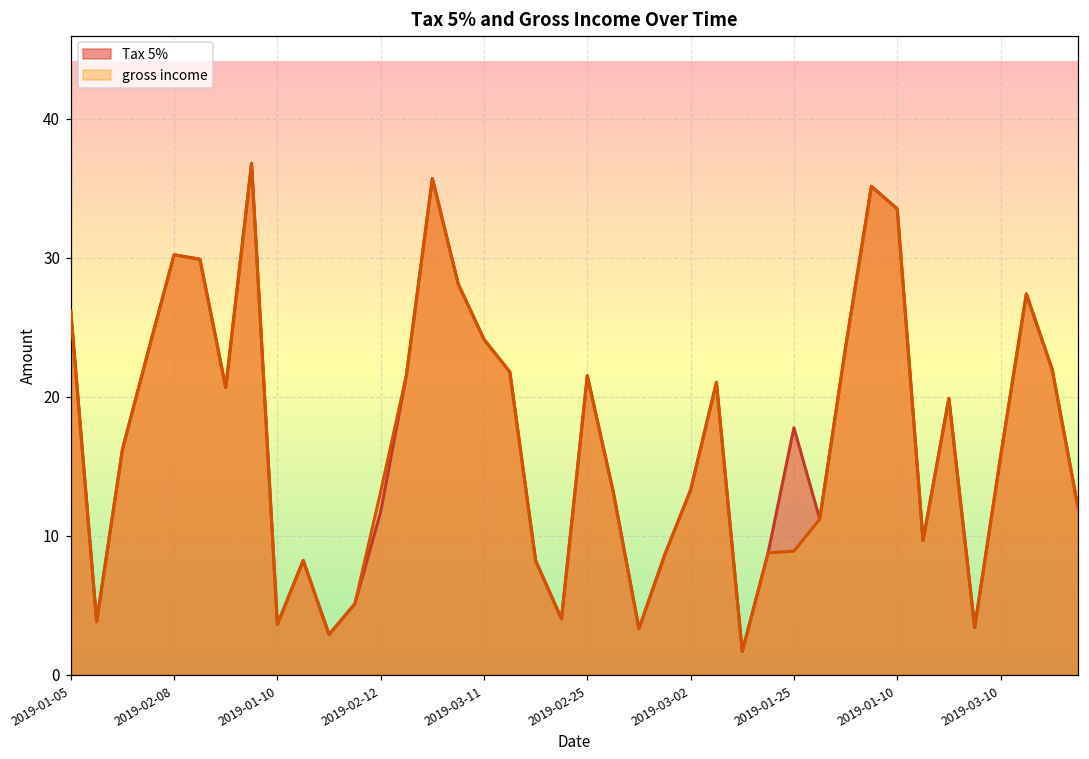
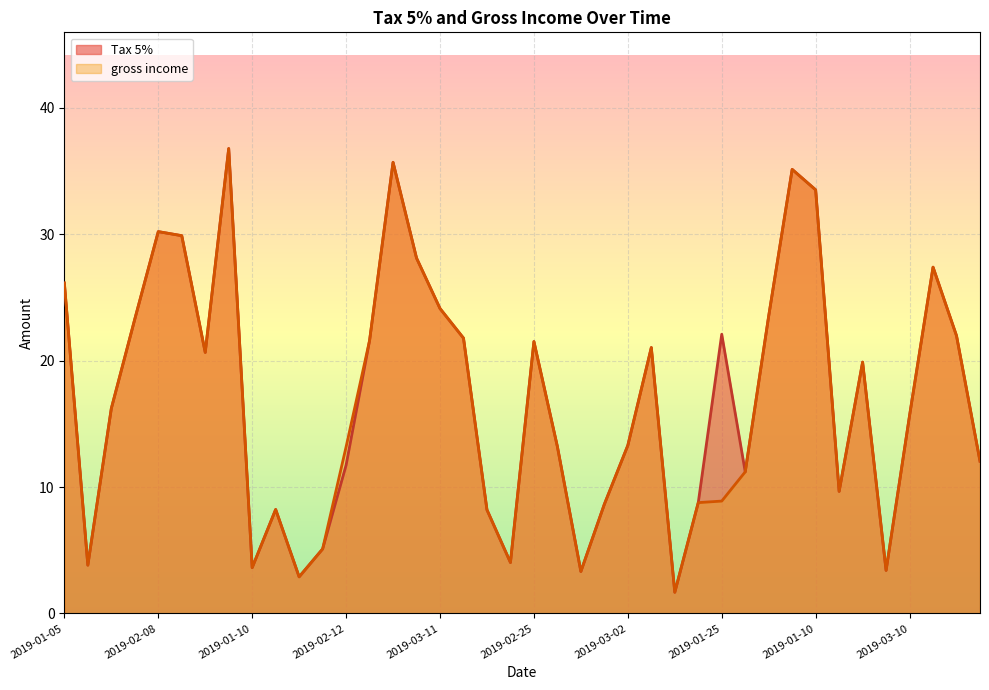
  {
    "Tax 5%": {
      "2019-02-12": 11.7,
-     "2019-01-25": 17.8
+     "2019-01-25": 22.1
    },
    "gross income": {
      "2019-02-12": 13.2,
      "2019-01-25": 8.9
    }
  }
